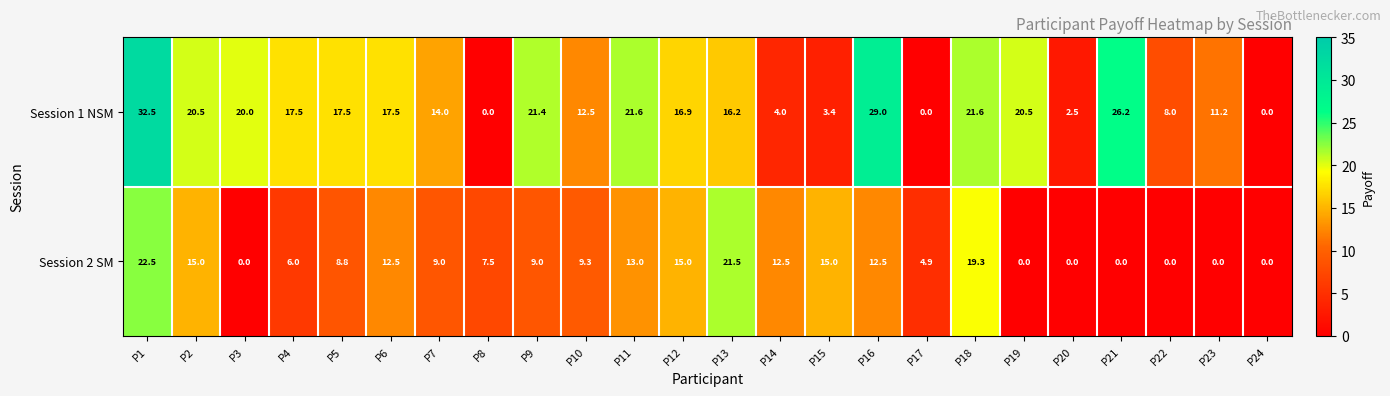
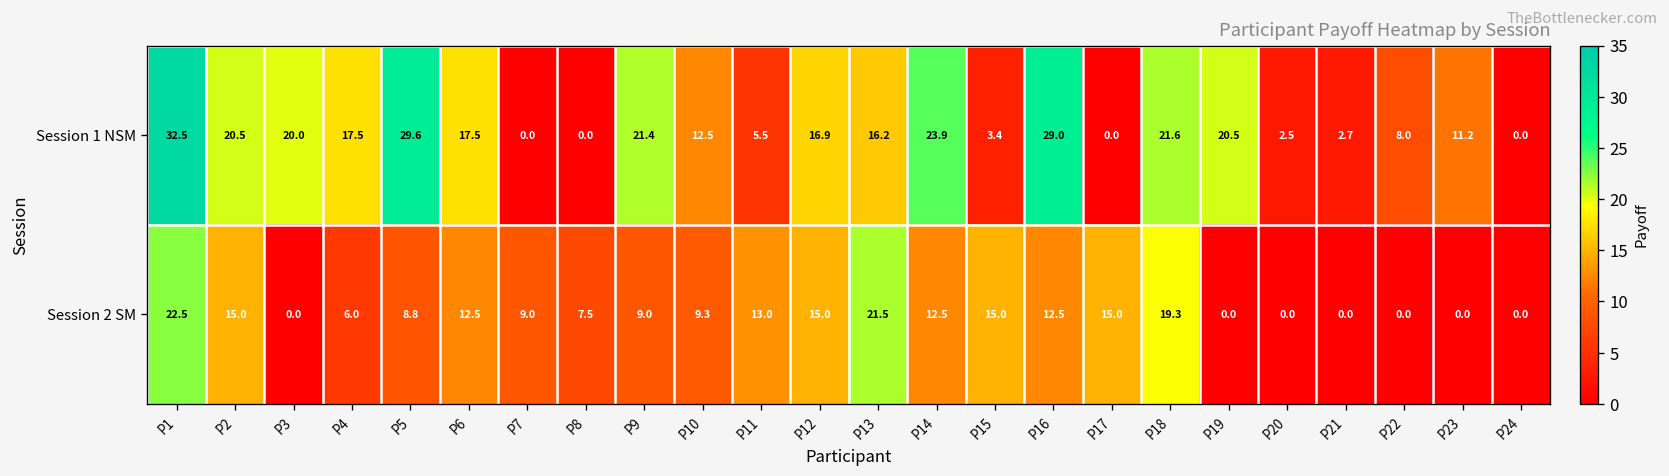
  {
    "Session 1 NSM": {
      "P1": 32.5,
      "P2": 20.5,
      "P3": 20.0,
      "P4": 17.5,
-     "P5": 17.5,
+     "P5": 29.6,
      "P6": 17.5,
-     "P7": 14.0,
+     "P7": 0.0,
      "P8": 0.0,
      "P9": 21.4,
      "P10": 12.5,
-     "P11": 21.6,
+     "P11": 5.5,
      "P12": 16.9,
      "P13": 16.2,
-     "P14": 4.0,
+     "P14": 23.9,
      "P15": 3.4,
      "P16": 29.0,
      "P17": 0.0,
      "P18": 21.6,
      "P19": 20.5,
      "P20": 2.5,
-     "P21": 26.2,
+     "P21": 2.7,
      "P22": 8.0,
      "P23": 11.2,
      "P24": 0.0
    },
    "Session 2 SM": {
      "P1": 22.5,
      "P2": 15.0,
      "P3": 0.0,
      "P4": 6.0,
      "P5": 8.8,
      "P6": 12.5,
      "P7": 9.0,
      "P8": 7.5,
      "P9": 9.0,
      "P10": 9.3,
      "P11": 13.0,
      "P12": 15.0,
      "P13": 21.5,
      "P14": 12.5,
      "P15": 15.0,
      "P16": 12.5,
-     "P17": 4.9,
+     "P17": 15.0,
      "P18": 19.3,
      "P19": 0.0,
      "P20": 0.0,
      "P21": 0.0,
      "P22": 0.0,
      "P23": 0.0,
      "P24": 0.0
    }
  }
